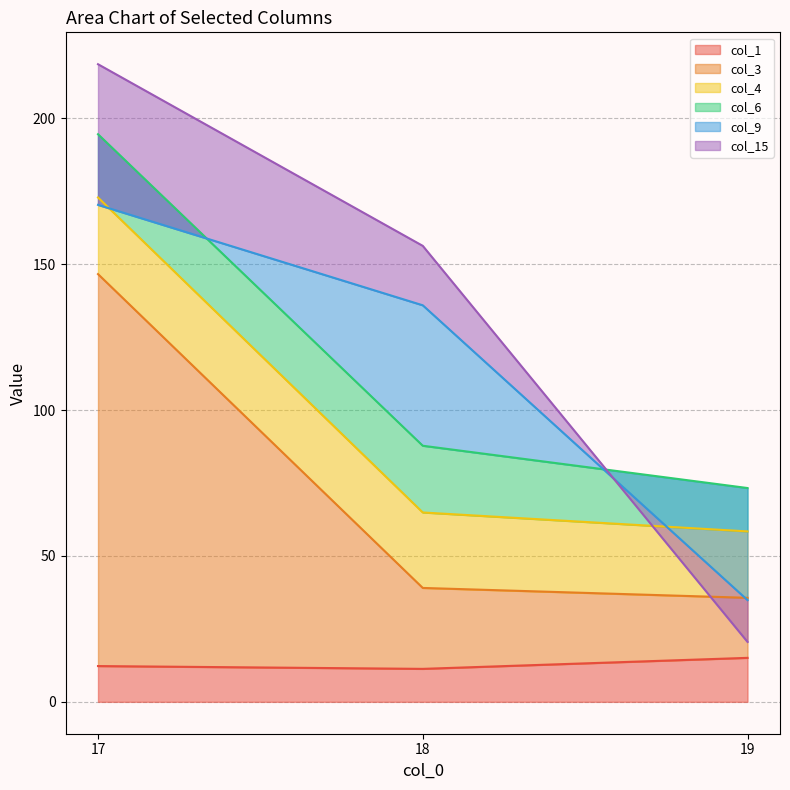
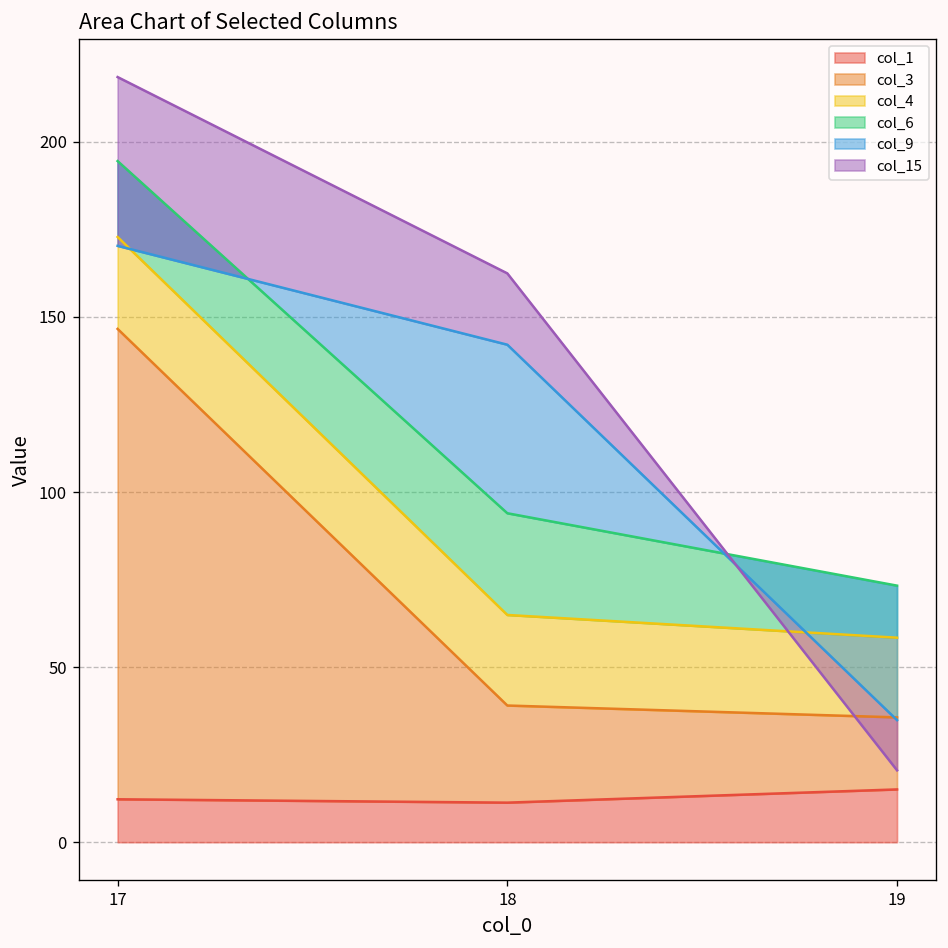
  {
    "col_6": {
-     "18": 23
+     "18": 29
    }
  }
